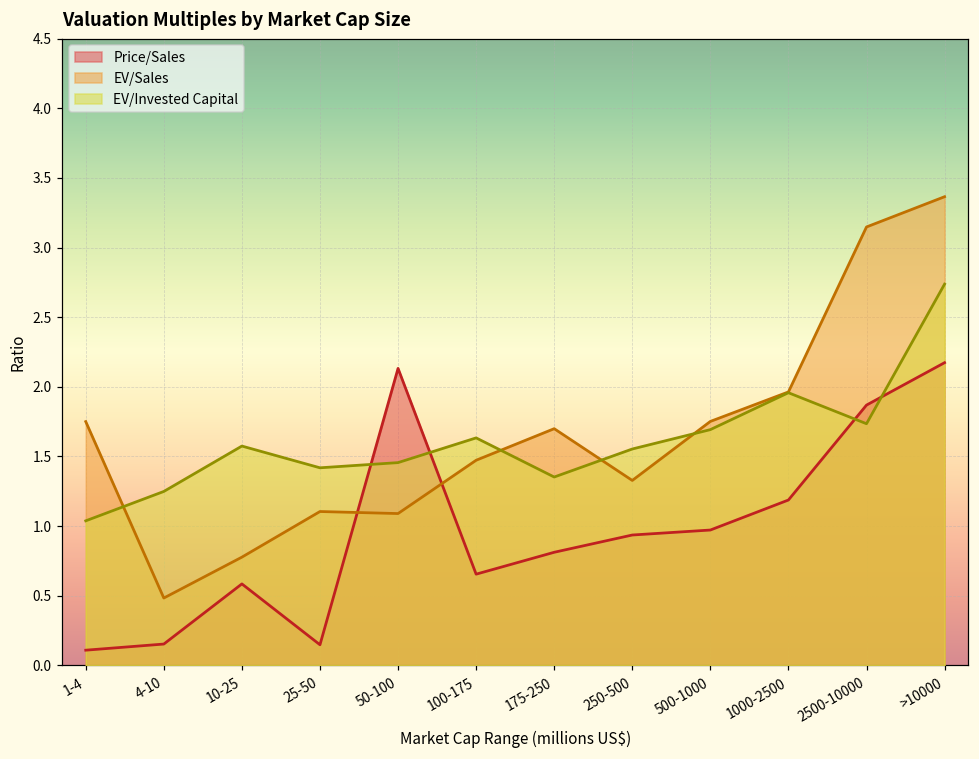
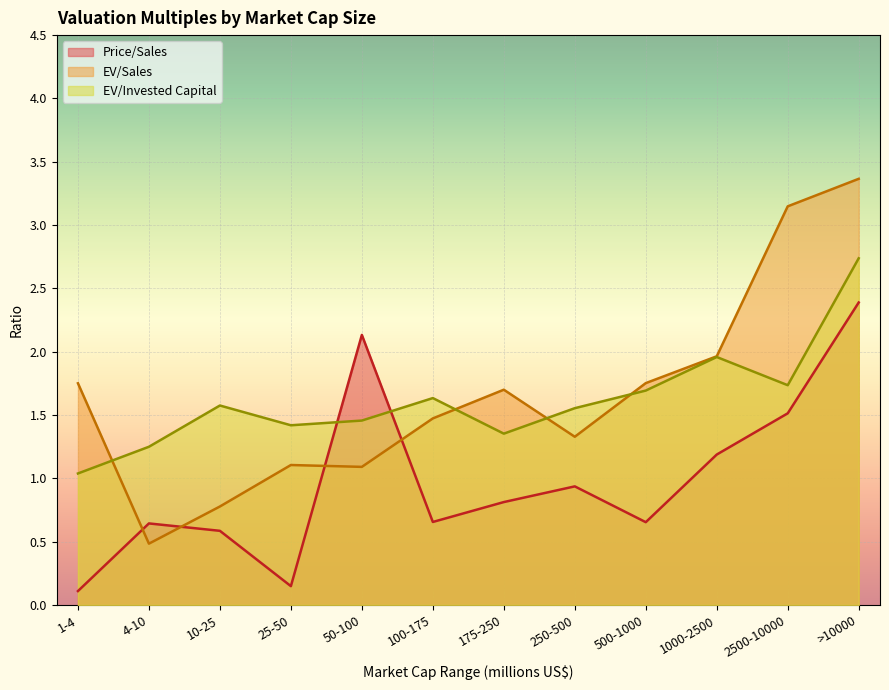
  {
    "Price/Sales": {
      "1-4": 0.11,
-     "4-10": 0.15,
+     "4-10": 0.64,
      "10-25": 0.59,
      "25-50": 0.15,
      "50-100": 2.13,
      "100-175": 0.66,
      "175-250": 0.81,
      "250-500": 0.94,
-     "500-1000": 0.97,
+     "500-1000": 0.65,
      "1000-2500": 1.19,
-     "2500-10000": 1.87,
-     ">10000": 2.17
+     "2500-10000": 1.51,
+     ">10000": 2.39
    }
  }
